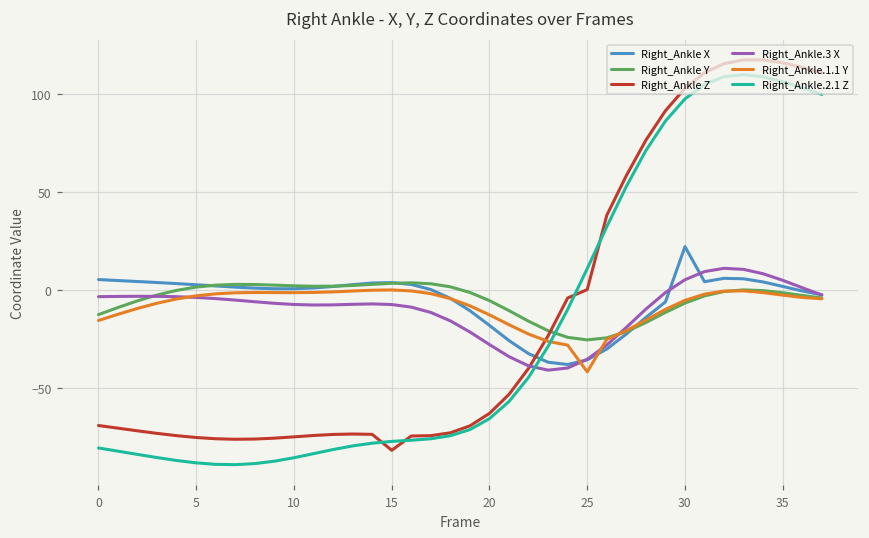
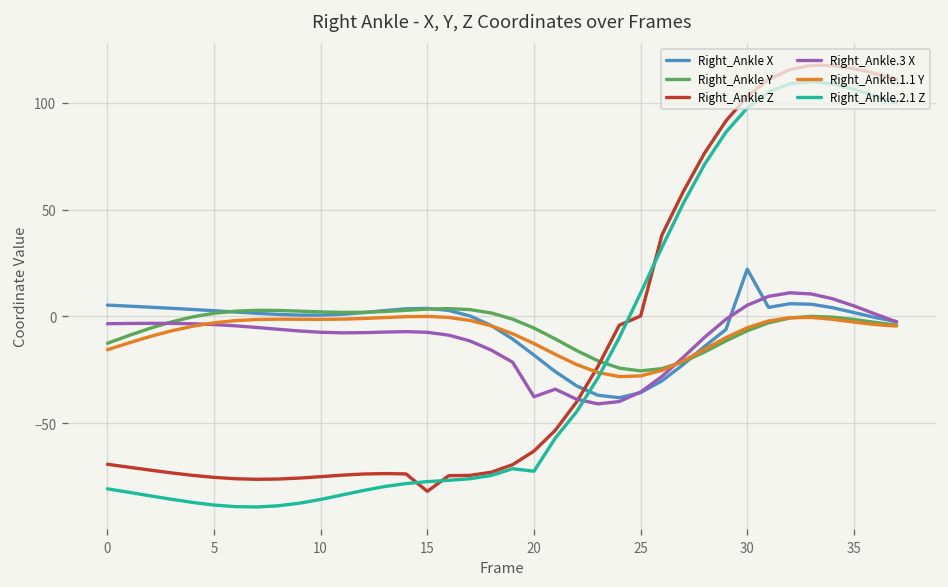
  {
    "Right_Ankle X": {
      "0": 5,
      "10": 1,
      "20": -18,
      "30": 22,
      "35": 2
    },
    "Right_Ankle Y": {
      "0": -13,
      "10": 2,
      "20": -5,
      "25": -25
    },
    "Right_Ankle Z": {
      "0": -69,
      "5": -75,
      "10": -75,
      "15": -82,
      "20": -63,
      "25": 0
    },
    "Right_Ankle.3 X": {
      "0": -3,
      "10": -7,
      "15": -7,
-     "20": -28,
+     "20": -38,
      "30": 5,
      "35": 5
    },
    "Right_Ankle.1.1 Y": {
      "0": -16,
      "10": -1,
      "15": 0,
      "20": -13,
-     "25": -42
+     "25": -28
    },
    "Right_Ankle.2.1 Z": {
      "0": -81,
      "5": -88,
      "10": -86,
      "15": -77,
-     "20": -66,
+     "20": -72,
      "25": 11,
      "30": 98
    }
  }
